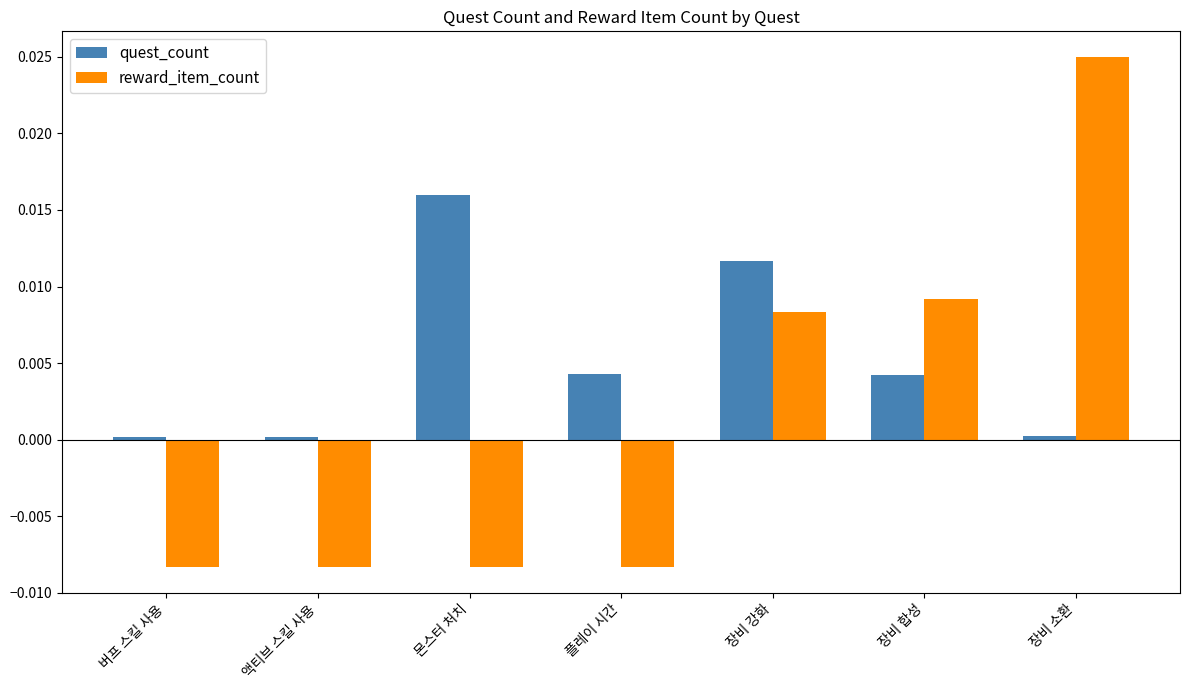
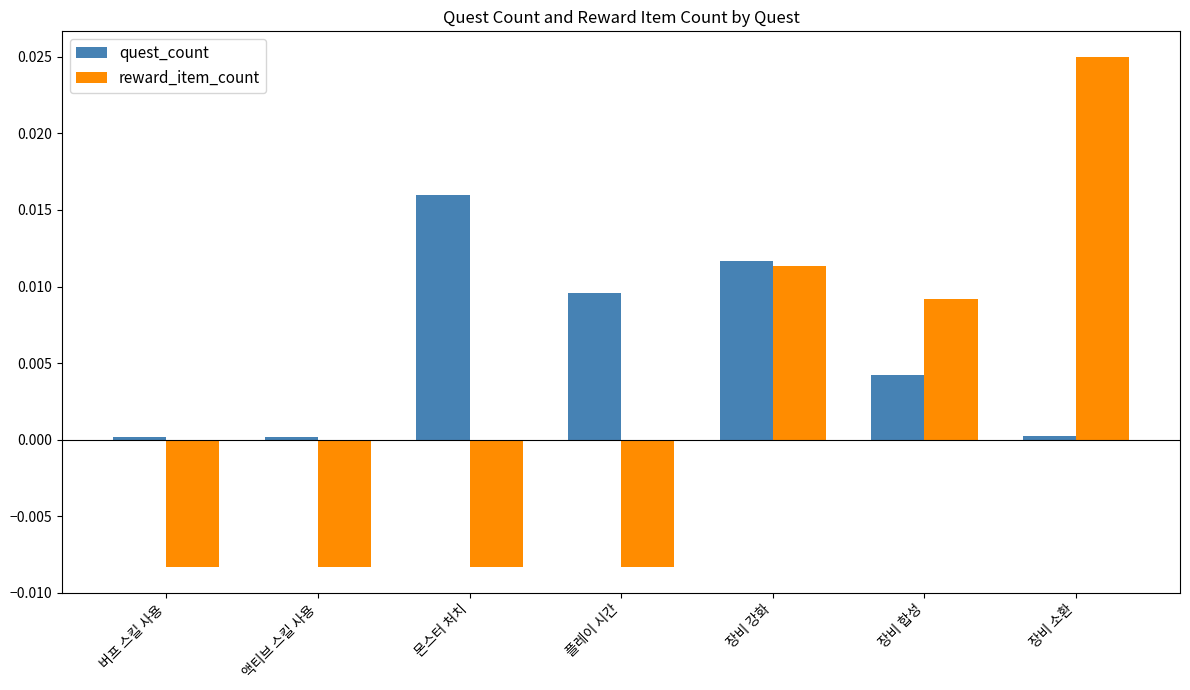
  {
    "quest_count": {
      "몬스터 처치": 0.0160,
-     "플레이 시간": 0.0043,
+     "플레이 시간": 0.0096,
      "장비 강화": 0.0117,
      "장비 합성": 0.0042,
      "장비 소환": 0.0003
    },
    "reward_item_count": {
      "버프 스킬 사용": -0.0083,
      "액티브 스킬 사용": -0.0083,
      "몬스터 처치": -0.0083,
      "플레이 시간": -0.0083,
-     "장비 강화": 0.0083,
+     "장비 강화": 0.0113,
      "장비 합성": 0.0092,
      "장비 소환": 0.0250
    }
  }
